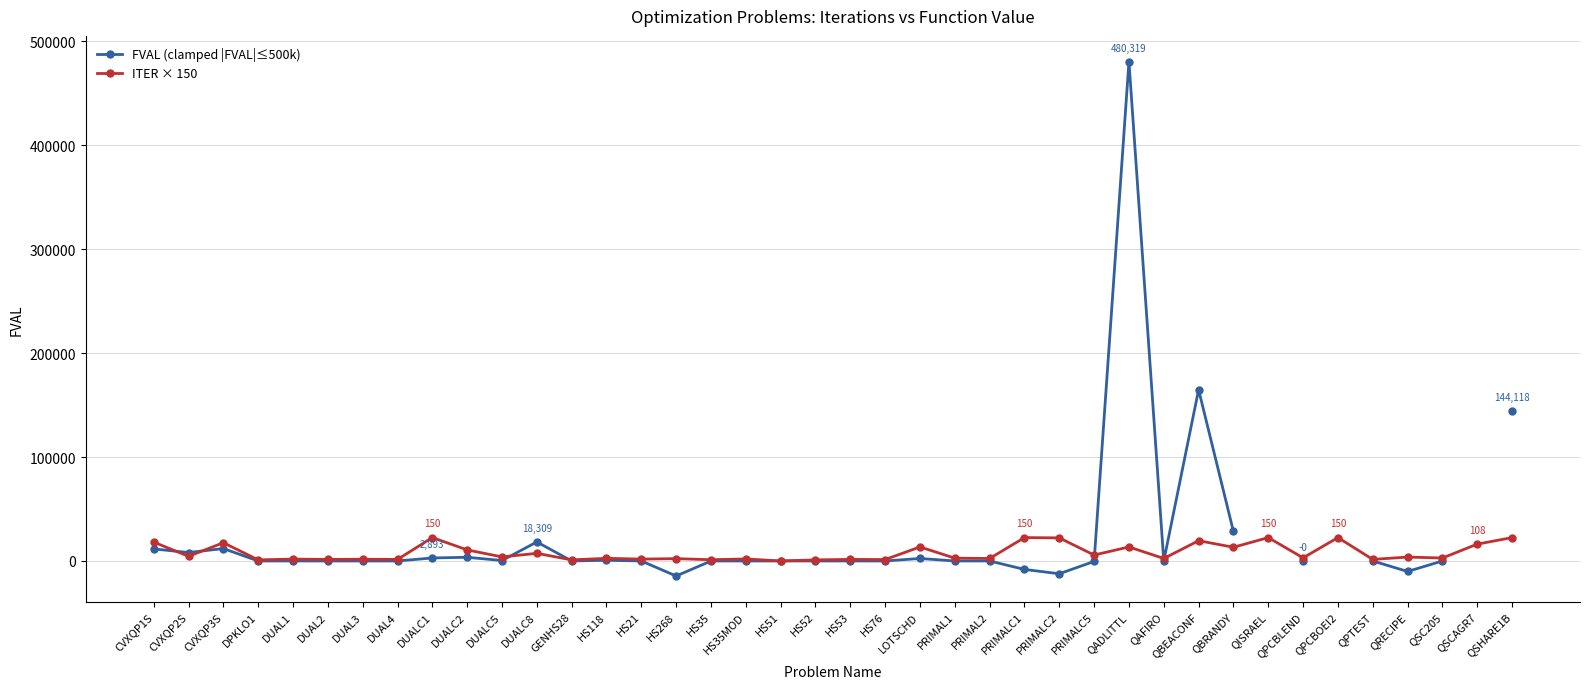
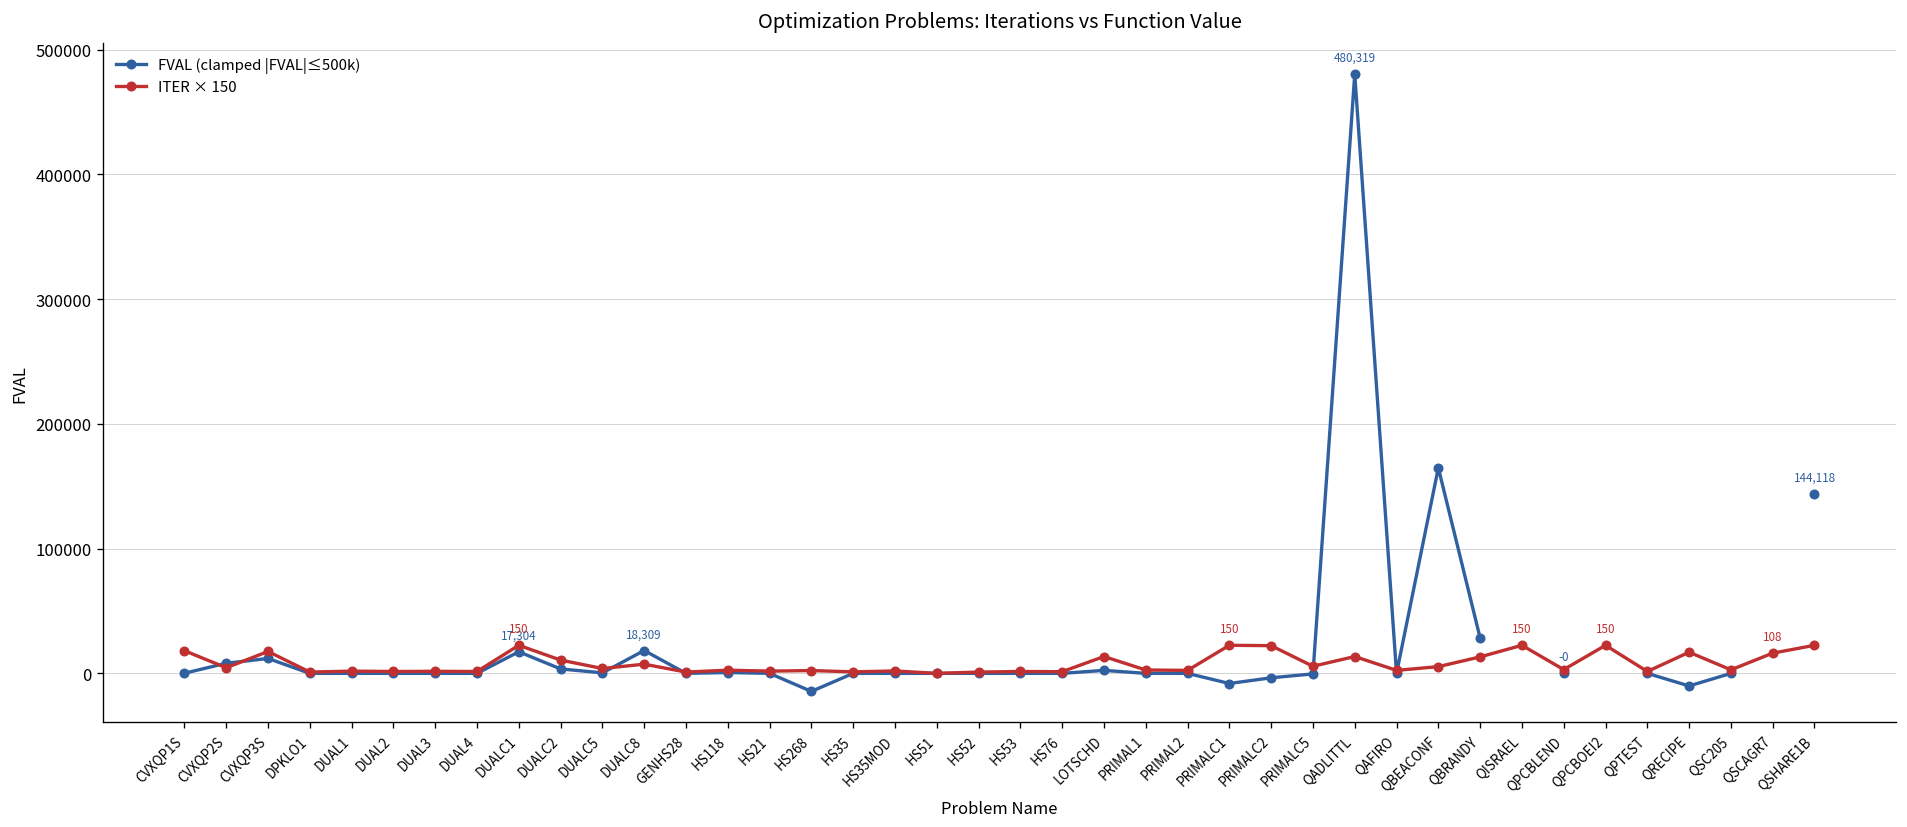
  {
    "FVAL (clamped |FVAL|≤500k)": {
-     "CVXQP1S": "12000",
-     "DUALC1": "2,893",
+     "CVXQP1S": "0",
+     "DUALC1": "17,304",
      "DUALC8": "18,309",
-     "PRIMALC2": "-12000",
+     "PRIMALC2": "-4000",
      "QADLITTL": "480,319",
      "QPCBLEND": "-0",
      "QSHARE1B": "144,118"
    },
    "ITER × 150": {
      "CVXQP1S": "18000",
      "CVXQP2S": "5000",
      "CVXQP3S": "18000",
      "DUALC2": "11000",
      "DUALC5": "4000",
      "DUALC8": "7000",
      "HS268": "2000",
      "LOTSCHD": "14000",
      "PRIMAL1": "3000",
      "PRIMALC2": "22000",
      "PRIMALC5": "6000",
      "QADLITTL": "14000",
-     "QBEACONF": "20000",
+     "QBEACONF": "5000",
      "QBRANDY": "13000",
-     "QRECIPE": "4000",
+     "QRECIPE": "17000",
      "QSC205": "3000",
      "QSHARE1B": "23000"
    }
  }
